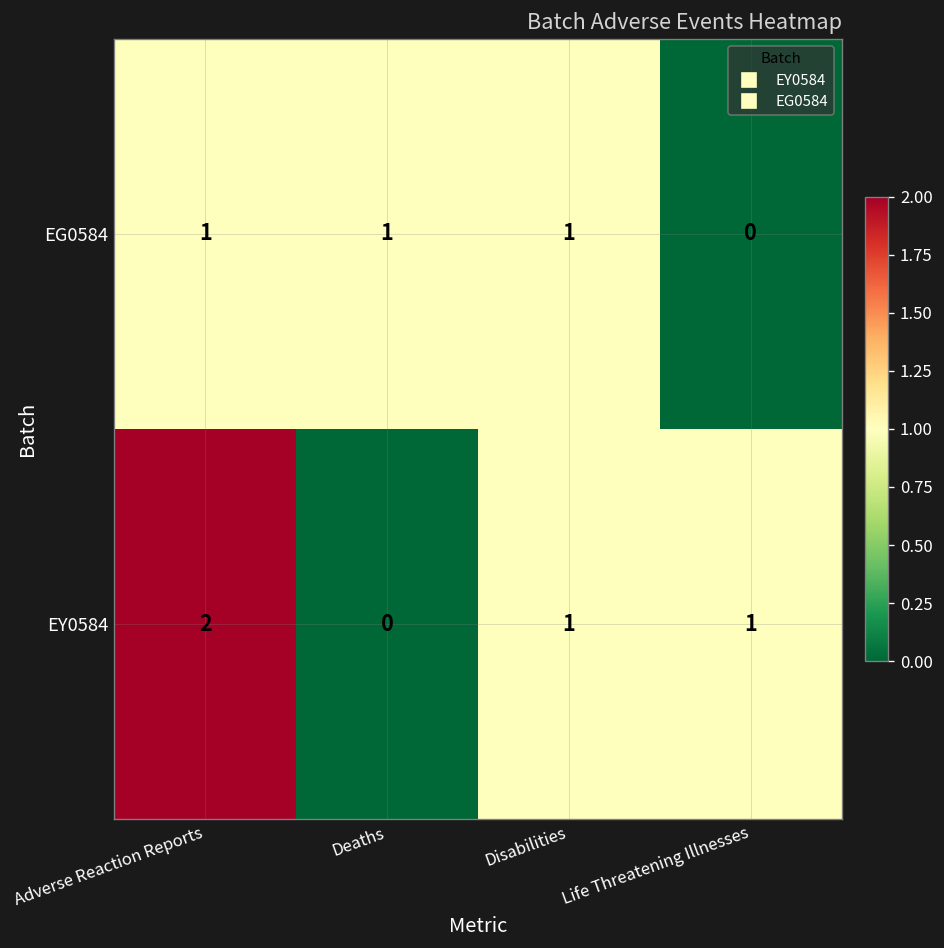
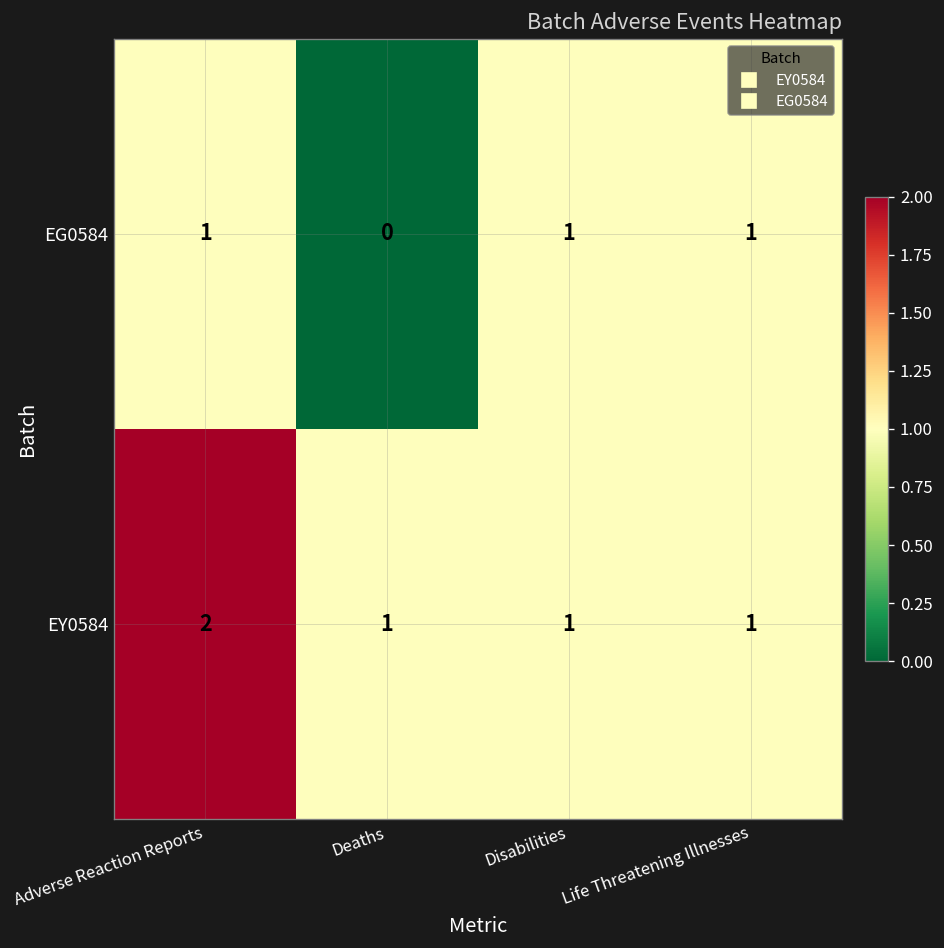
  {
    "EG0584": {
      "Adverse Reaction Reports": 1,
-     "Deaths": 1,
+     "Deaths": 0,
      "Disabilities": 1,
-     "Life Threatening Illnesses": 0
+     "Life Threatening Illnesses": 1
    },
    "EY0584": {
      "Adverse Reaction Reports": 2,
-     "Deaths": 0,
+     "Deaths": 1,
      "Disabilities": 1,
      "Life Threatening Illnesses": 1
    }
  }
